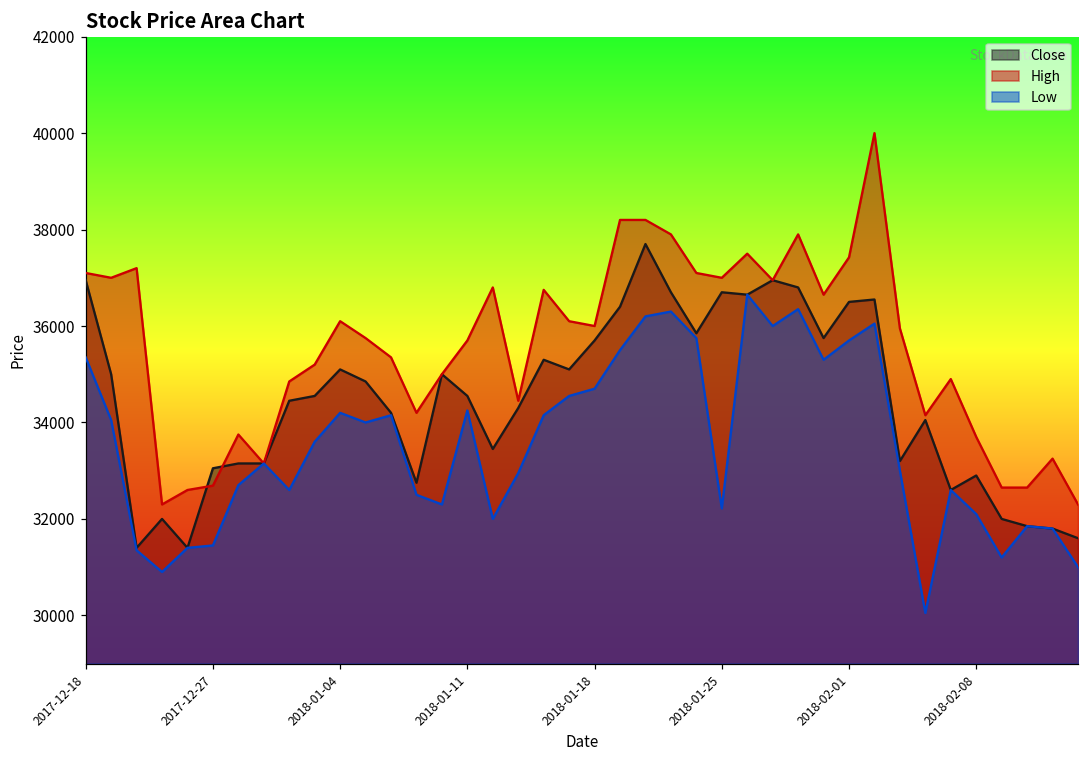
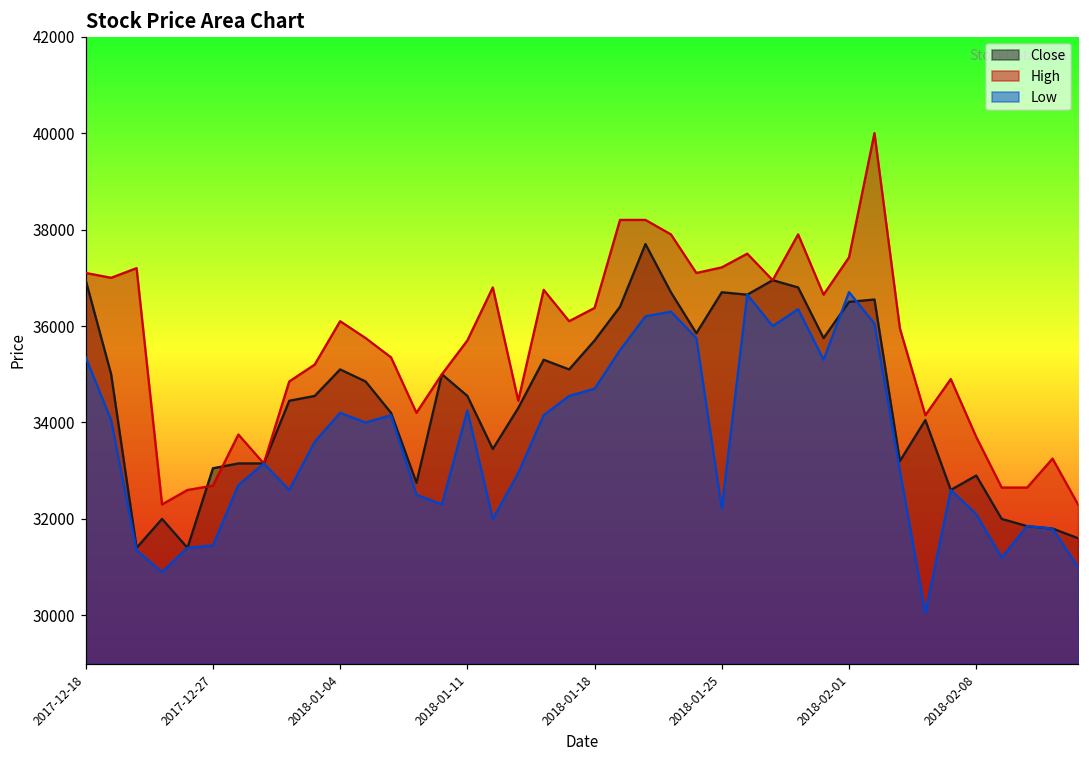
  {
    "Close": {
      "2017-12-18": 37000,
      "2017-12-27": 33100,
      "2018-01-04": 35100,
      "2018-01-11": 34600,
      "2018-01-18": 35700,
      "2018-01-25": 36700,
      "2018-02-01": 36500,
      "2018-02-08": 32900
    },
    "High": {
      "2017-12-18": 37100,
      "2017-12-27": 32700,
      "2018-01-04": 36100,
      "2018-01-11": 35700,
-     "2018-01-18": 36000,
-     "2018-01-25": 37000,
+     "2018-01-18": 36400,
+     "2018-01-25": 37200,
      "2018-02-01": 37400,
      "2018-02-08": 33700
    },
    "Low": {
      "2017-12-18": 35400,
      "2017-12-27": 31500,
      "2018-01-04": 34200,
      "2018-01-11": 34300,
      "2018-01-18": 34700,
      "2018-01-25": 32200,
-     "2018-02-01": 35700,
+     "2018-02-01": 36700,
      "2018-02-08": 32100
    }
  }
